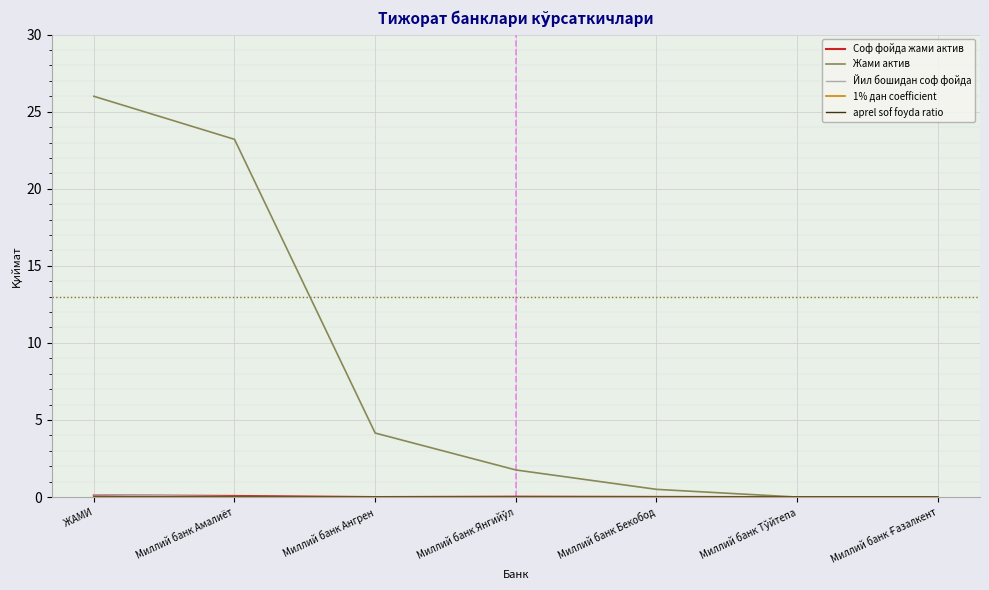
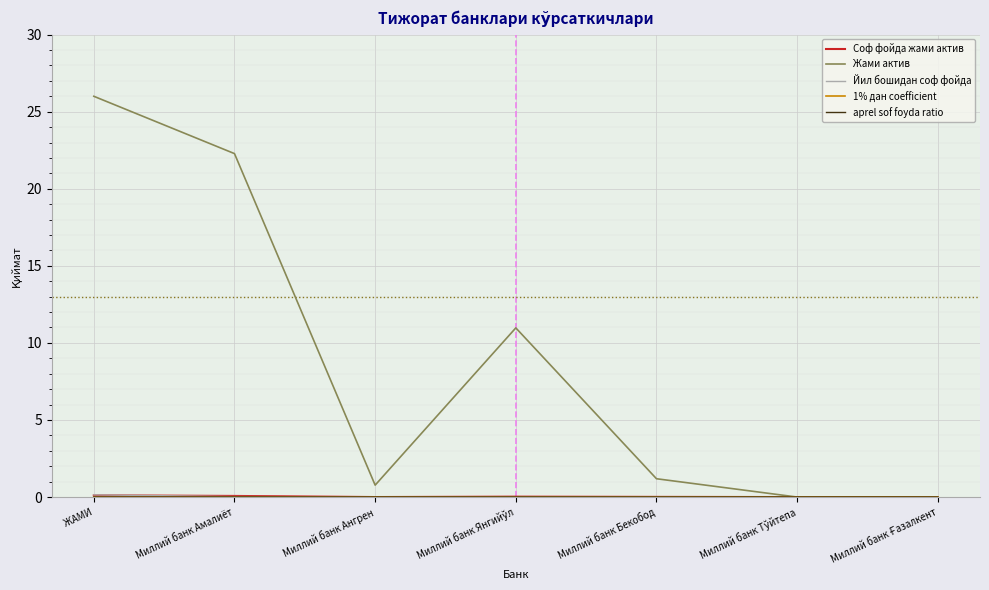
  {
    "Жами актив": {
      "ЖАМИ": 26.0,
-     "Миллий банк Амалиёт": 23.2,
-     "Миллий банк Ангрен": 4.2,
-     "Миллий банк Янгийўл": 1.8,
-     "Миллий банк Бекобод": 0.5
+     "Миллий банк Амалиёт": 22.3,
+     "Миллий банк Ангрен": 0.8,
+     "Миллий банк Янгийўл": 11.0,
+     "Миллий банк Бекобод": 1.2
    }
  }
